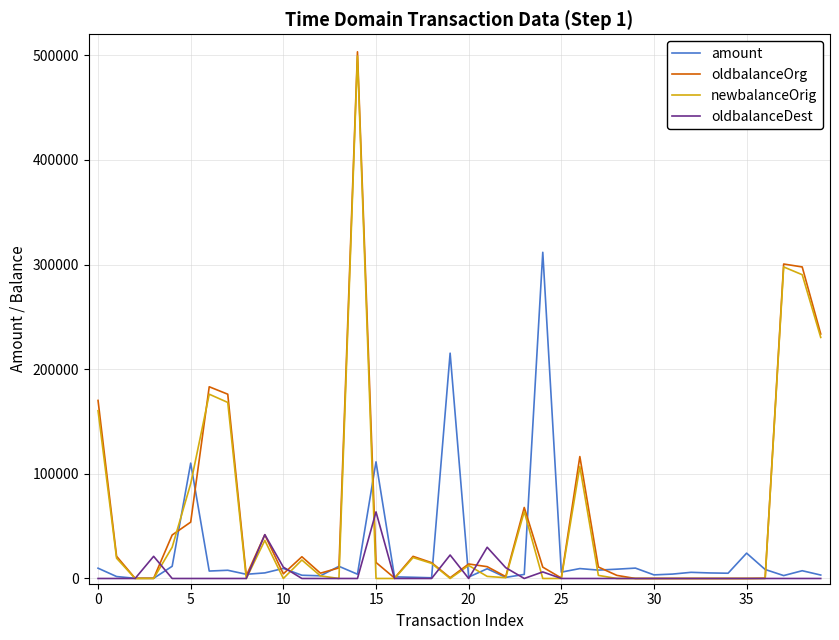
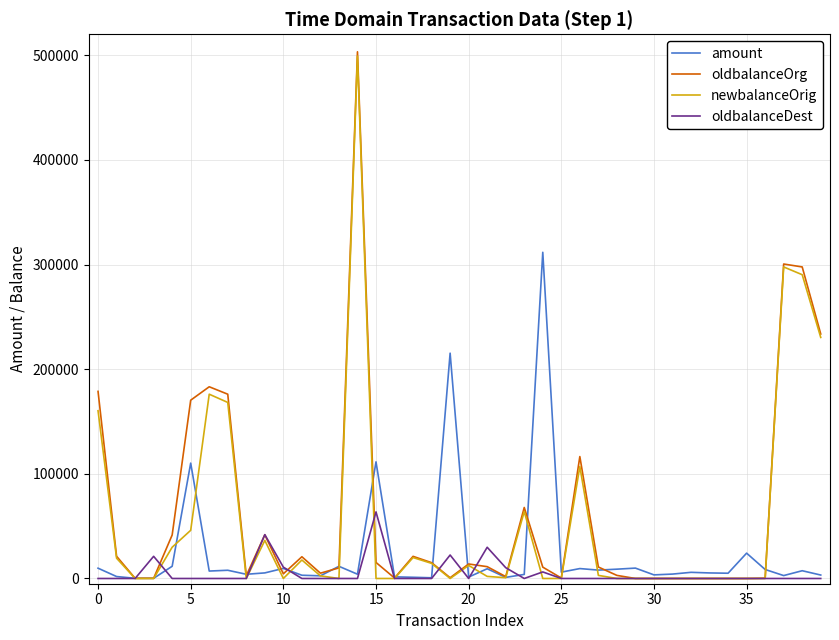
  {
    "amount": {
      "0": 10000,
      "5": 110000,
      "15": 111000,
      "25": 6000,
      "30": 3000,
      "35": 24000
    },
    "oldbalanceOrg": {
-     "0": 170000,
-     "5": 54000,
+     "0": 179000,
+     "5": 170000,
      "10": 4000,
      "15": 15000
    },
    "newbalanceOrig": {
      "0": 160000,
-     "5": 91000,
+     "5": 46000,
      "10": 0,
      "15": 0
    },
    "oldbalanceDest": {
      "0": 0,
      "5": 0,
      "15": 64000
    }
  }
